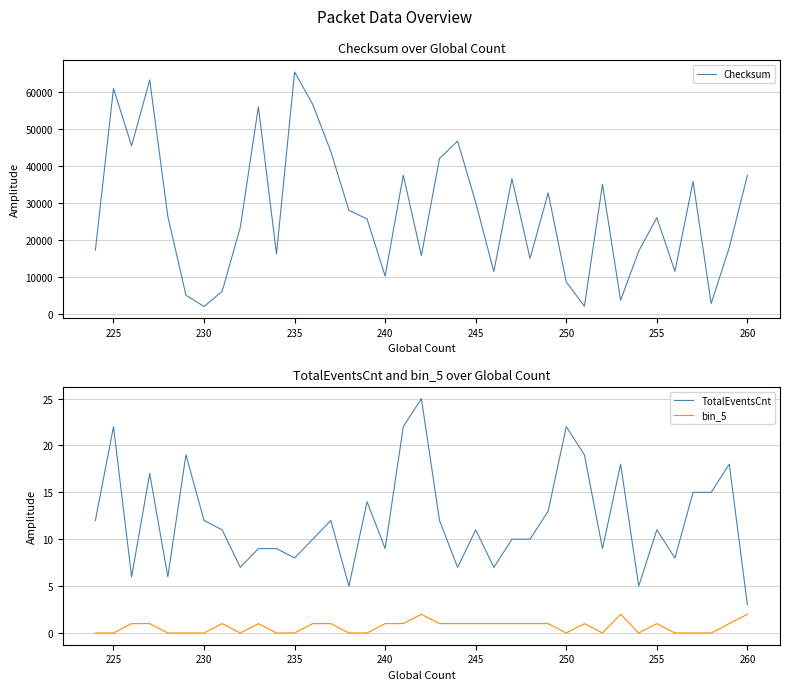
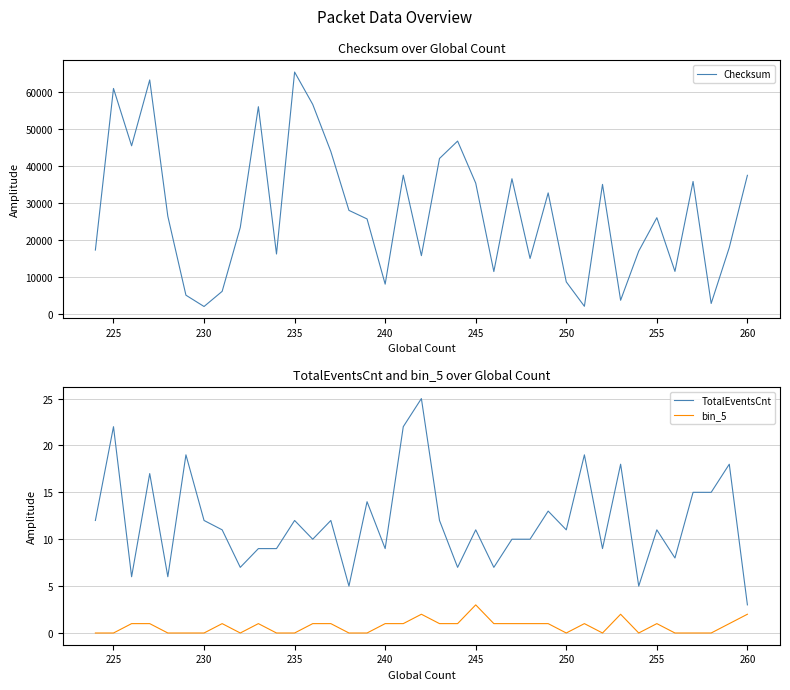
  {
    "Checksum over Global Count": {
      "225": 61000,
      "230": 2000,
      "235": 65000,
-     "240": 10000,
-     "245": 30000,
+     "240": 8000,
+     "245": 35000,
      "250": 9000,
      "255": 26000,
      "260": 38000
    },
    "TotalEventsCnt and bin_5 over Global Count": {
      "TotalEventsCnt": {
        "225": 22,
        "230": 12,
-       "235": 8,
+       "235": 12,
        "240": 9,
        "245": 11,
-       "250": 22,
+       "250": 11,
        "255": 11,
        "260": 3
      },
      "bin_5": {
        "225": 0,
        "230": 0,
        "235": 0,
        "240": 1,
-       "245": 1,
+       "245": 3,
        "250": 0,
        "255": 1,
        "260": 2
      }
    }
  }
